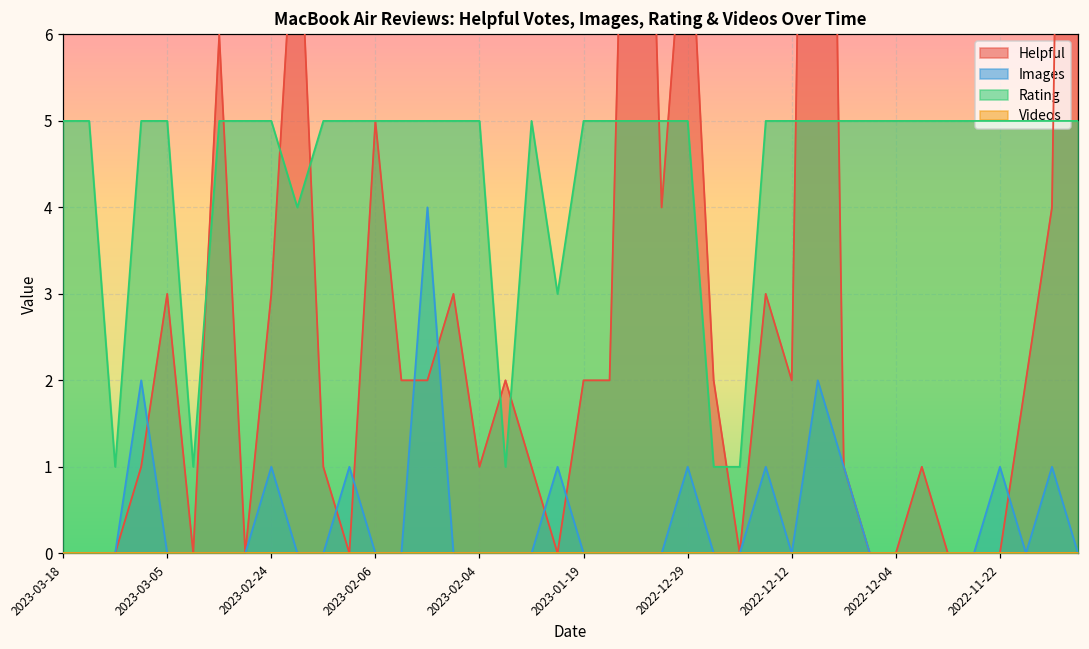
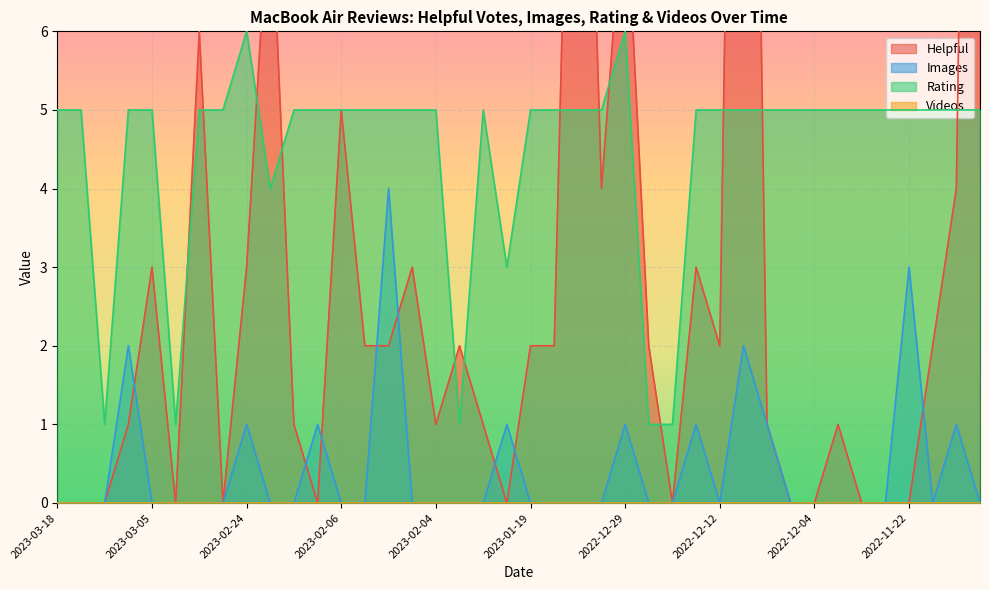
  {
    "Helpful": {
      "2023-03-05": 3,
      "2023-02-24": 3,
      "2023-01-19": 2,
      "2022-12-12": 2
    },
    "Images": {
      "2023-02-24": 1,
      "2022-12-29": 1,
-     "2022-11-22": 1
+     "2022-11-22": 3
    },
    "Rating": {
      "2023-03-05": 5,
-     "2023-02-24": 5,
+     "2023-02-24": 6,
      "2023-01-19": 5,
-     "2022-12-29": 5,
+     "2022-12-29": 6,
      "2022-12-12": 5,
      "2022-12-04": 5
    },
    "Videos": {
      "2023-02-24": 0,
      "2022-12-29": 0
    }
  }
